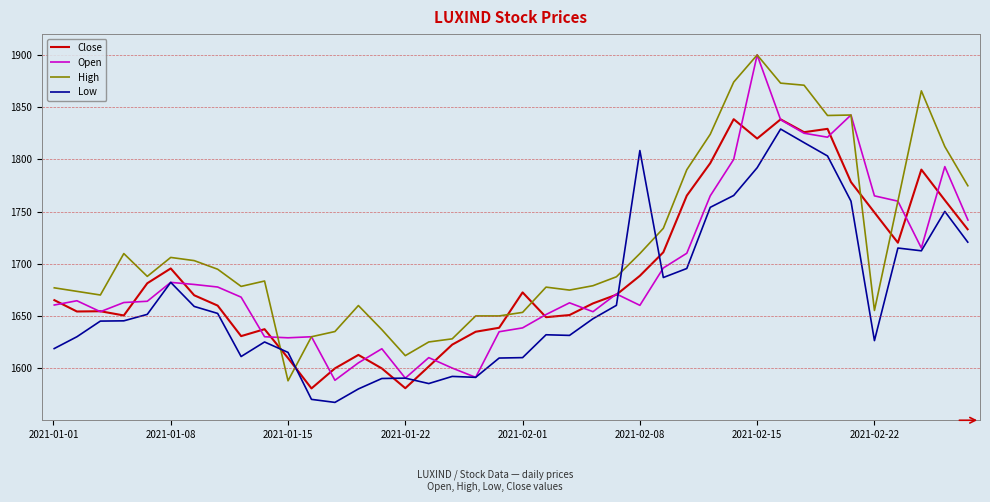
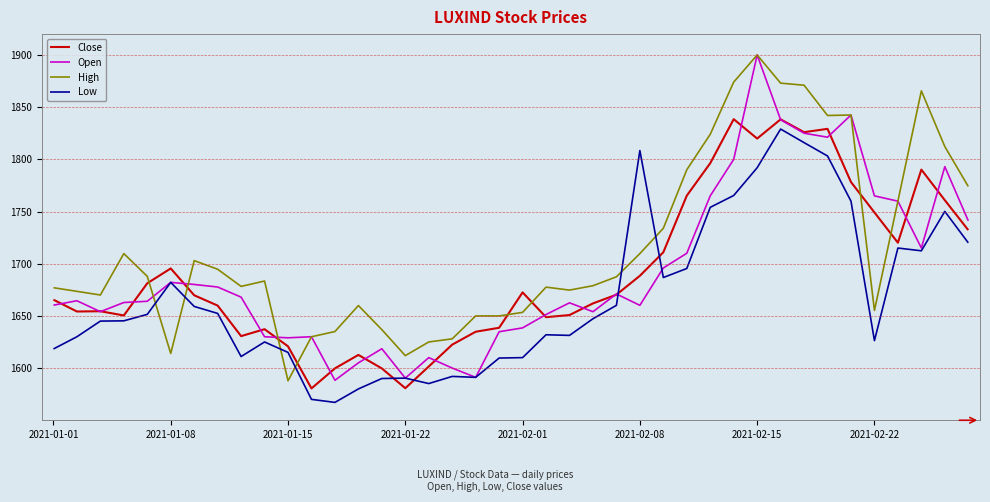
  {
    "Close": {
      "2021-01-01": 1666,
      "2021-01-08": 1695,
-     "2021-01-15": 1610,
+     "2021-01-15": 1621,
      "2021-01-22": 1581,
      "2021-02-01": 1673,
      "2021-02-08": 1688,
      "2021-02-15": 1820,
      "2021-02-22": 1749
    },
    "Open": {
      "2021-01-01": 1660,
      "2021-01-15": 1629,
      "2021-02-01": 1639,
      "2021-02-08": 1660,
      "2021-02-22": 1765
    },
    "High": {
      "2021-01-01": 1677,
-     "2021-01-08": 1706,
+     "2021-01-08": 1614,
      "2021-01-15": 1588,
      "2021-01-22": 1612,
      "2021-02-01": 1653,
      "2021-02-08": 1710,
      "2021-02-22": 1655
    },
    "Low": {
      "2021-01-01": 1618,
      "2021-01-15": 1615,
      "2021-02-01": 1610,
      "2021-02-08": 1808,
      "2021-02-15": 1792,
      "2021-02-22": 1626
    }
  }
